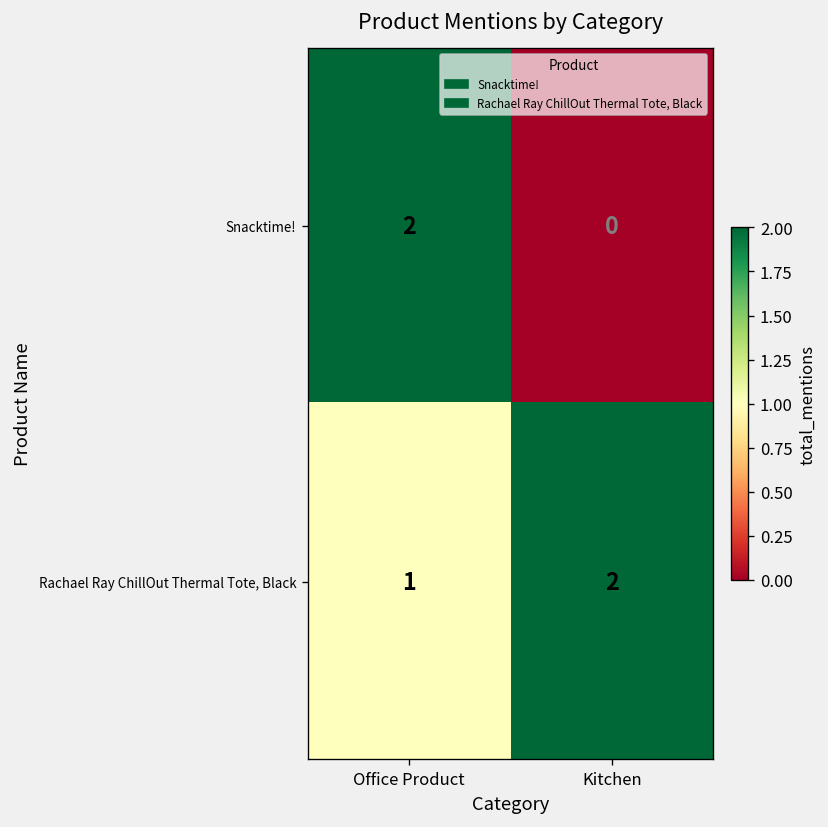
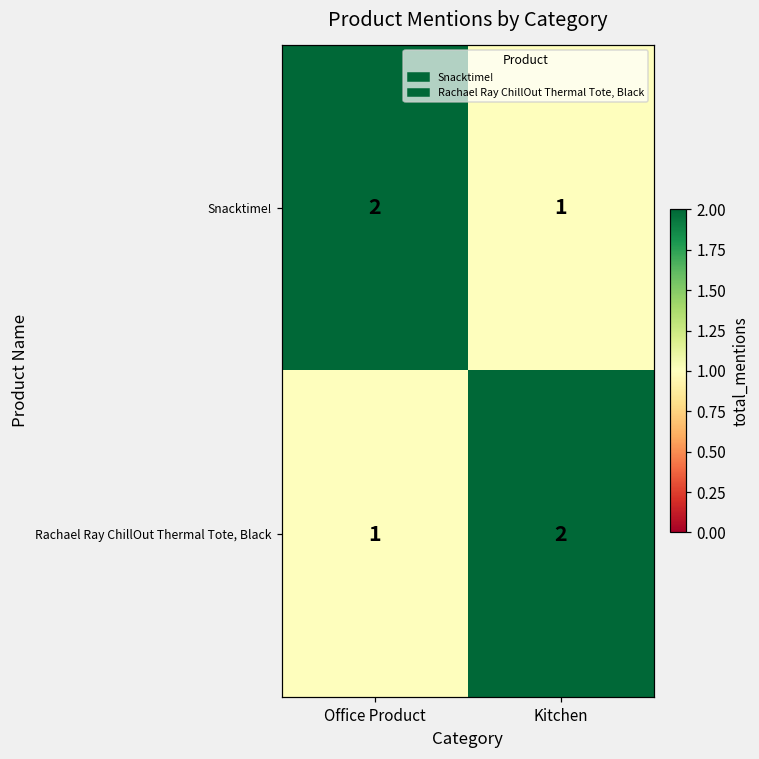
  {
    "Snacktime!": {
      "Office Product": 2,
-     "Kitchen": 0
+     "Kitchen": 1
    },
    "Rachael Ray ChillOut Thermal Tote, Black": {
      "Office Product": 1,
      "Kitchen": 2
    }
  }
